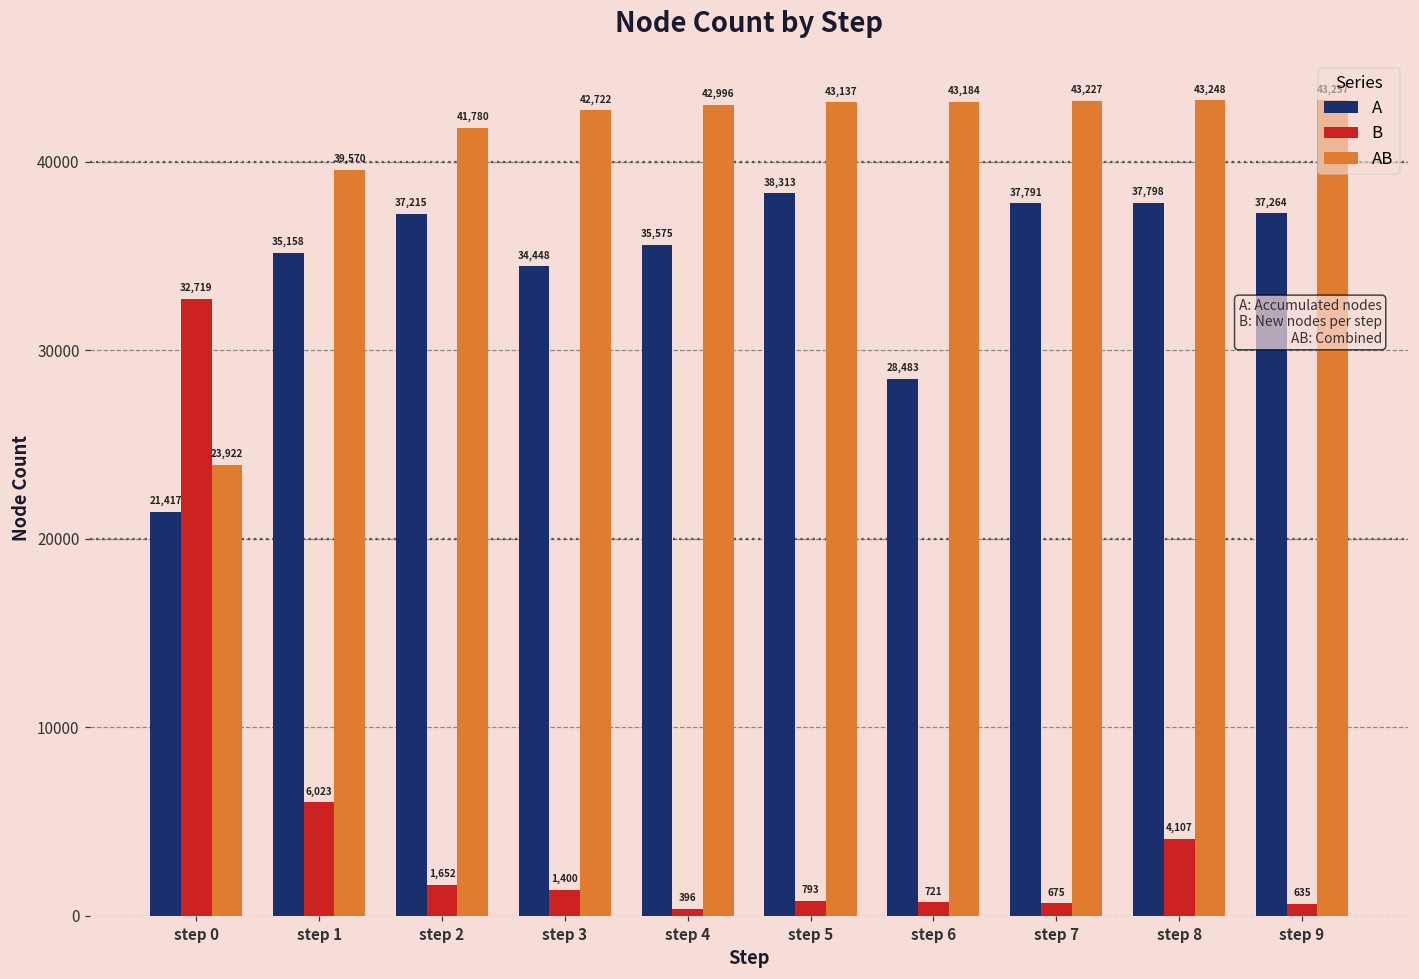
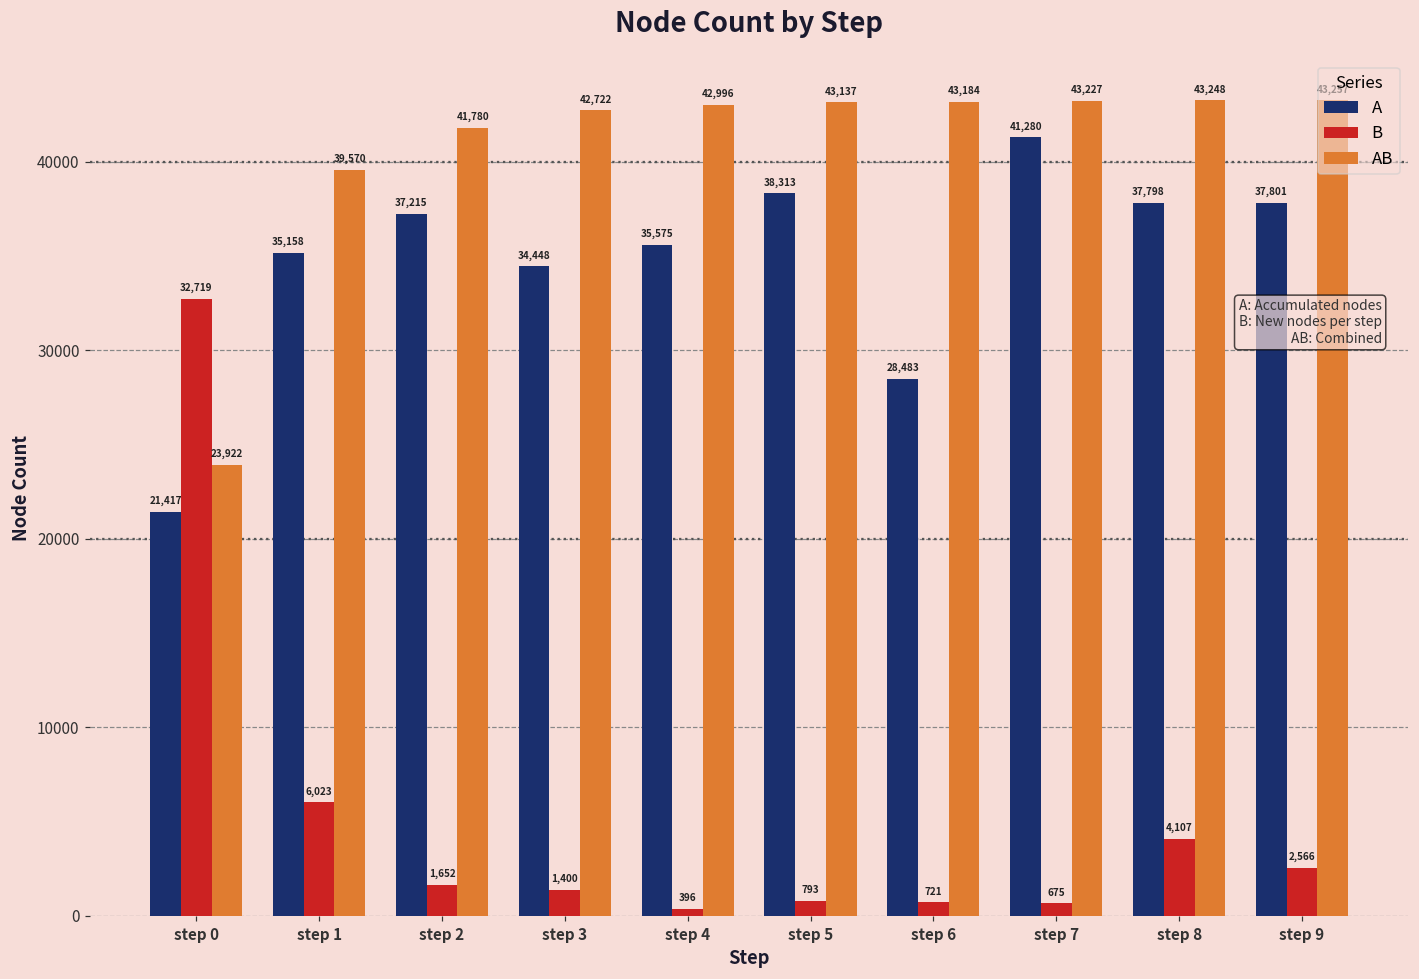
  {
    "A": {
      "step 0": "21,417",
      "step 1": "35,158",
      "step 2": "37,215",
      "step 3": "34,448",
      "step 4": "35,575",
      "step 5": "38,313",
      "step 6": "28,483",
-     "step 7": "37,791",
+     "step 7": "41,280",
      "step 8": "37,798",
-     "step 9": "37,264"
+     "step 9": "37,801"
    },
    "B": {
      "step 0": "32,719",
      "step 1": "6,023",
      "step 2": "1,652",
      "step 3": "1,400",
      "step 4": "396",
      "step 5": "793",
      "step 6": "721",
      "step 7": "675",
      "step 8": "4,107",
-     "step 9": "635"
+     "step 9": "2,566"
    },
    "AB": {
      "step 0": "23,922",
      "step 1": "39,570",
      "step 2": "41,780",
      "step 3": "42,722",
      "step 4": "42,996",
      "step 5": "43,137",
      "step 6": "43,184",
      "step 7": "43,227",
      "step 8": "43,248"
    }
  }
